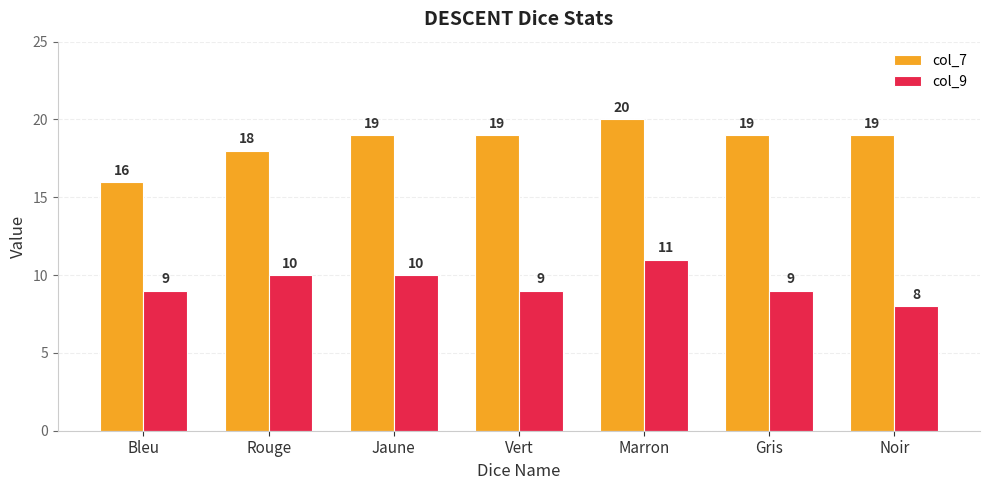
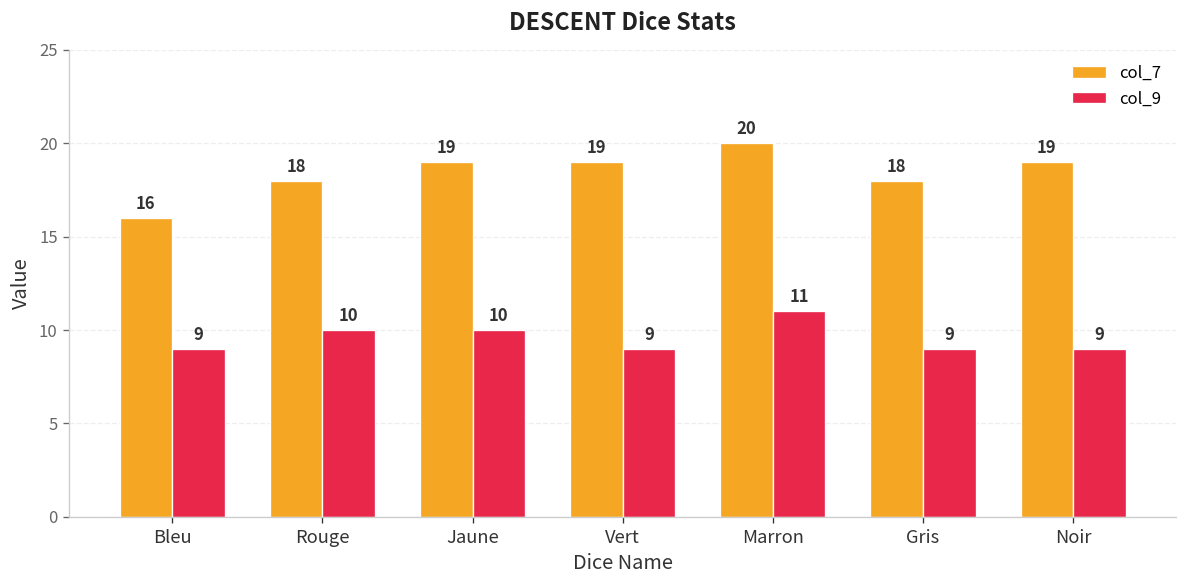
  {
    "col_7": {
      "Bleu": 16,
      "Rouge": 18,
      "Jaune": 19,
      "Vert": 19,
      "Marron": 20,
-     "Gris": 19,
+     "Gris": 18,
      "Noir": 19
    },
    "col_9": {
      "Bleu": 9,
      "Rouge": 10,
      "Jaune": 10,
      "Vert": 9,
      "Marron": 11,
      "Gris": 9,
-     "Noir": 8
+     "Noir": 9
    }
  }
